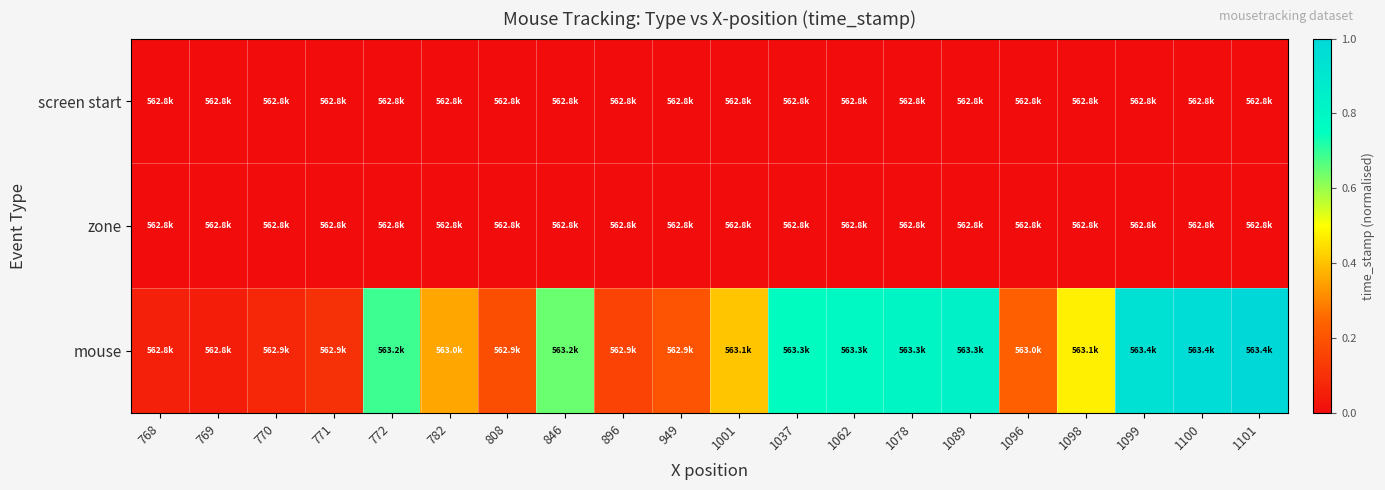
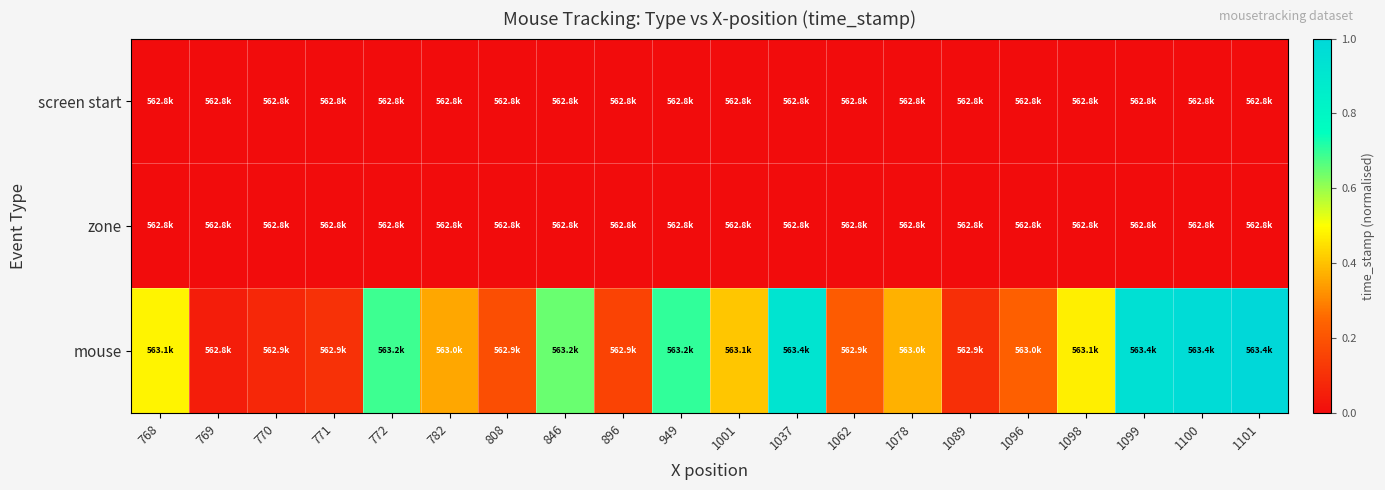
  {
    "screen start": {
      "768": "562.8k",
      "769": "562.8k",
      "770": "562.8k",
      "771": "562.8k",
      "772": "562.8k",
      "782": "562.8k",
      "808": "562.8k",
      "846": "562.8k",
      "896": "562.8k",
      "949": "562.8k",
      "1001": "562.8k",
      "1037": "562.8k",
      "1062": "562.8k",
      "1078": "562.8k",
      "1089": "562.8k",
      "1096": "562.8k",
      "1098": "562.8k",
      "1099": "562.8k",
      "1100": "562.8k",
      "1101": "562.8k"
    },
    "zone": {
      "768": "562.8k",
      "769": "562.8k",
      "770": "562.8k",
      "771": "562.8k",
      "772": "562.8k",
      "782": "562.8k",
      "808": "562.8k",
      "846": "562.8k",
      "896": "562.8k",
      "949": "562.8k",
      "1001": "562.8k",
      "1037": "562.8k",
      "1062": "562.8k",
      "1078": "562.8k",
      "1089": "562.8k",
      "1096": "562.8k",
      "1098": "562.8k",
      "1099": "562.8k",
      "1100": "562.8k",
      "1101": "562.8k"
    },
    "mouse": {
-     "768": "562.8k",
+     "768": "563.1k",
      "769": "562.8k",
      "770": "562.9k",
      "771": "562.9k",
      "772": "563.2k",
      "782": "563.0k",
      "808": "562.9k",
      "846": "563.2k",
      "896": "562.9k",
-     "949": "562.9k",
+     "949": "563.2k",
      "1001": "563.1k",
-     "1037": "563.3k",
-     "1062": "563.3k",
-     "1078": "563.3k",
-     "1089": "563.3k",
+     "1037": "563.4k",
+     "1062": "562.9k",
+     "1078": "563.0k",
+     "1089": "562.9k",
      "1096": "563.0k",
      "1098": "563.1k",
      "1099": "563.4k",
      "1100": "563.4k",
      "1101": "563.4k"
    }
  }
